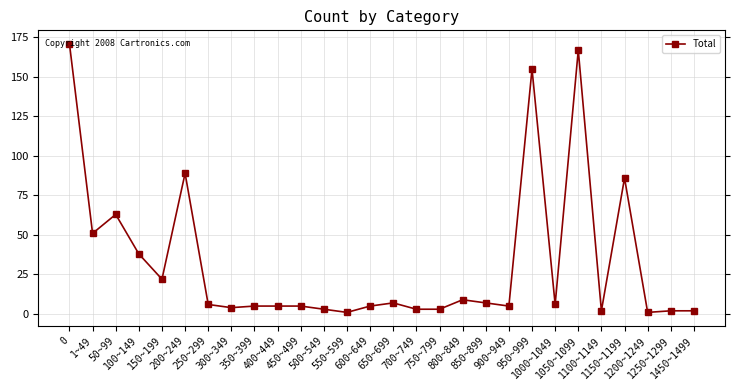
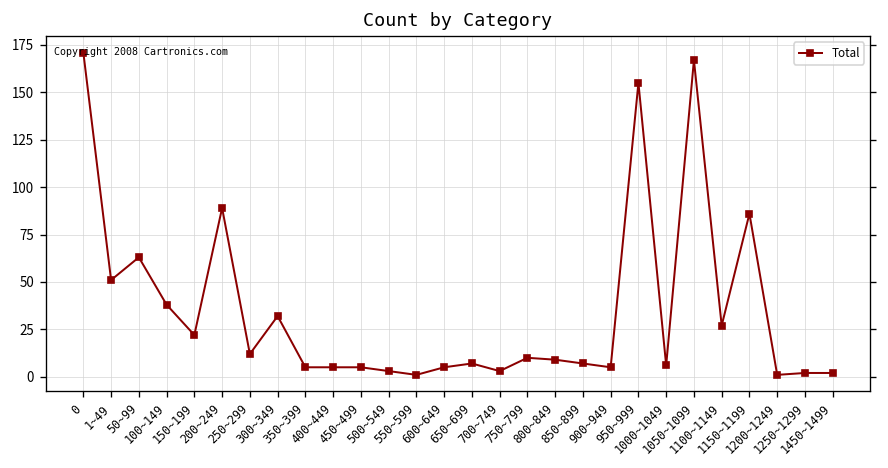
  {
    "1~49": 51,
    "50~99": 63,
    "100~149": 38,
    "150~199": 22,
    "200~249": 89,
-   "250~299": 6,
-   "300~349": 4,
+   "250~299": 12,
+   "300~349": 32,
    "350~399": 5,
    "400~449": 5,
    "450~499": 5,
    "500~549": 3,
    "550~599": 1,
    "600~649": 5,
    "650~699": 7,
    "700~749": 3,
-   "750~799": 3,
+   "750~799": 10,
    "800~849": 9,
    "850~899": 7,
    "900~949": 5,
    "950~999": 155,
    "1000~1049": 6,
    "1050~1099": 167,
-   "1100~1149": 2,
+   "1100~1149": 27,
    "1150~1199": 86,
    "1200~1249": 1,
    "1250~1299": 2,
    "1450~1499": 2
  }
